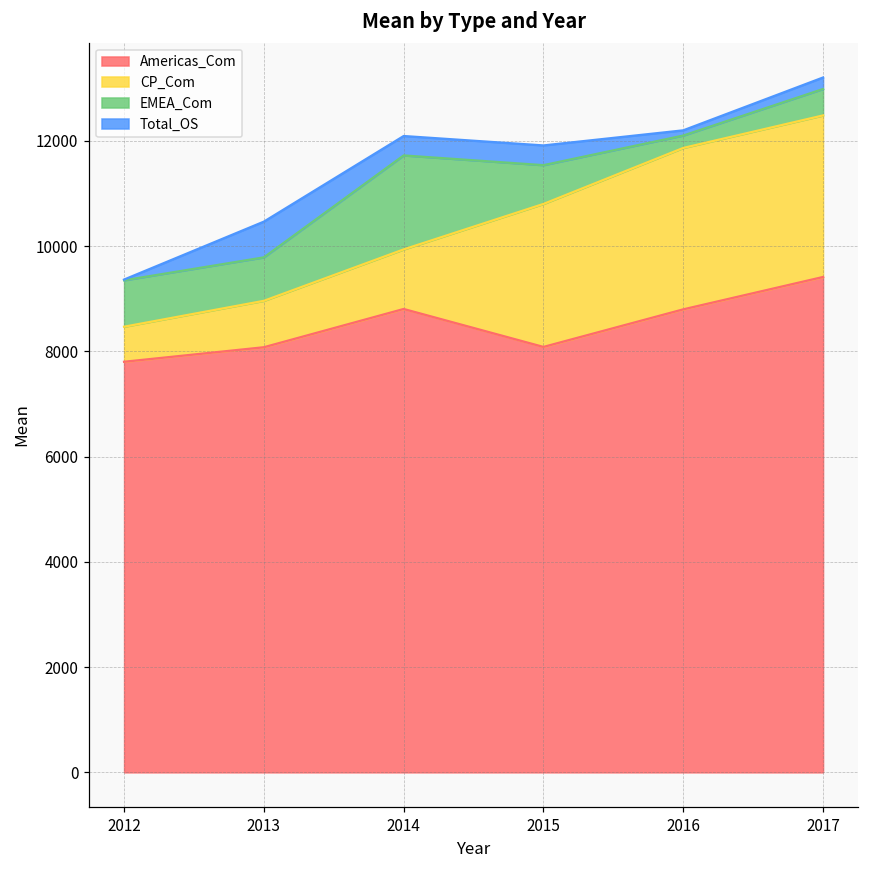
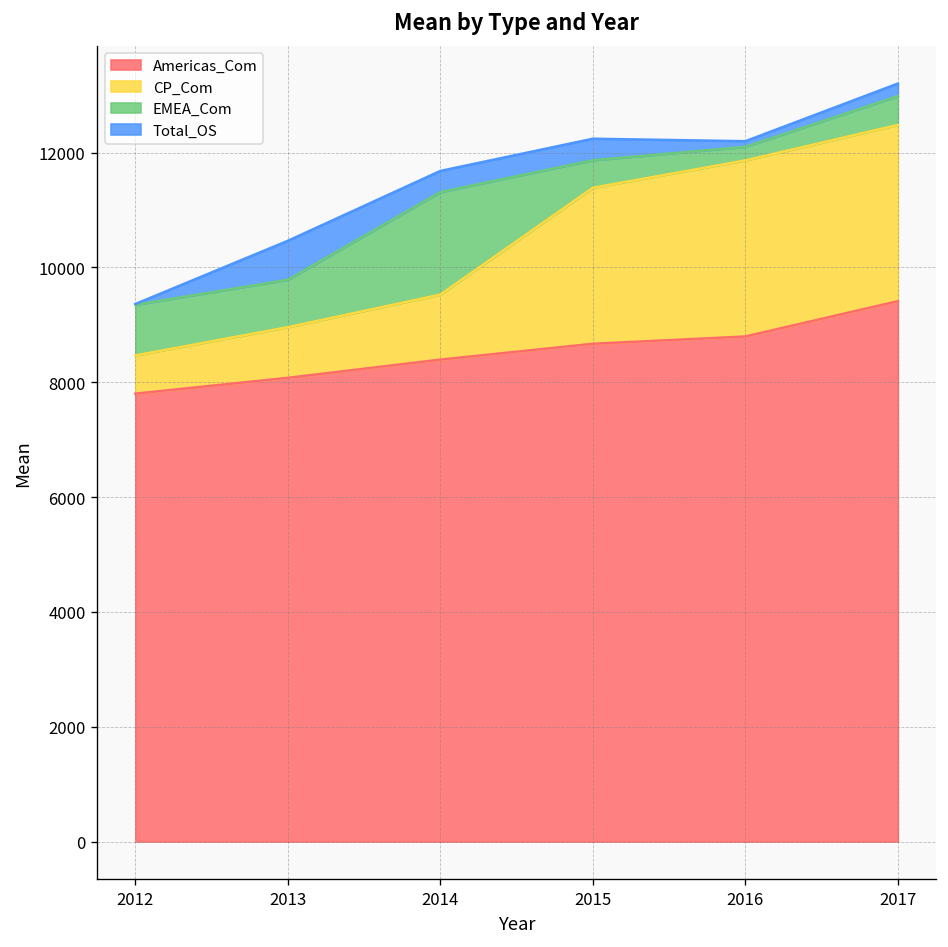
  {
    "Americas_Com": {
      "2012": 7800,
      "2013": 8100,
-     "2014": 8800,
-     "2015": 8100,
+     "2014": 8400,
+     "2015": 8700,
      "2016": 8800,
      "2017": 9400
    },
    "CP_Com": {
      "2012": 700,
      "2013": 900,
      "2014": 1100,
      "2015": 2700,
      "2016": 3100,
      "2017": 3100
    },
    "EMEA_Com": {
      "2013": 800,
      "2014": 1800,
-     "2015": 700,
+     "2015": 500,
      "2016": 200,
      "2017": 500
    },
    "Total_OS": {
      "2013": 700,
      "2014": 400,
      "2015": 400,
      "2016": 100,
      "2017": 200
    }
  }
